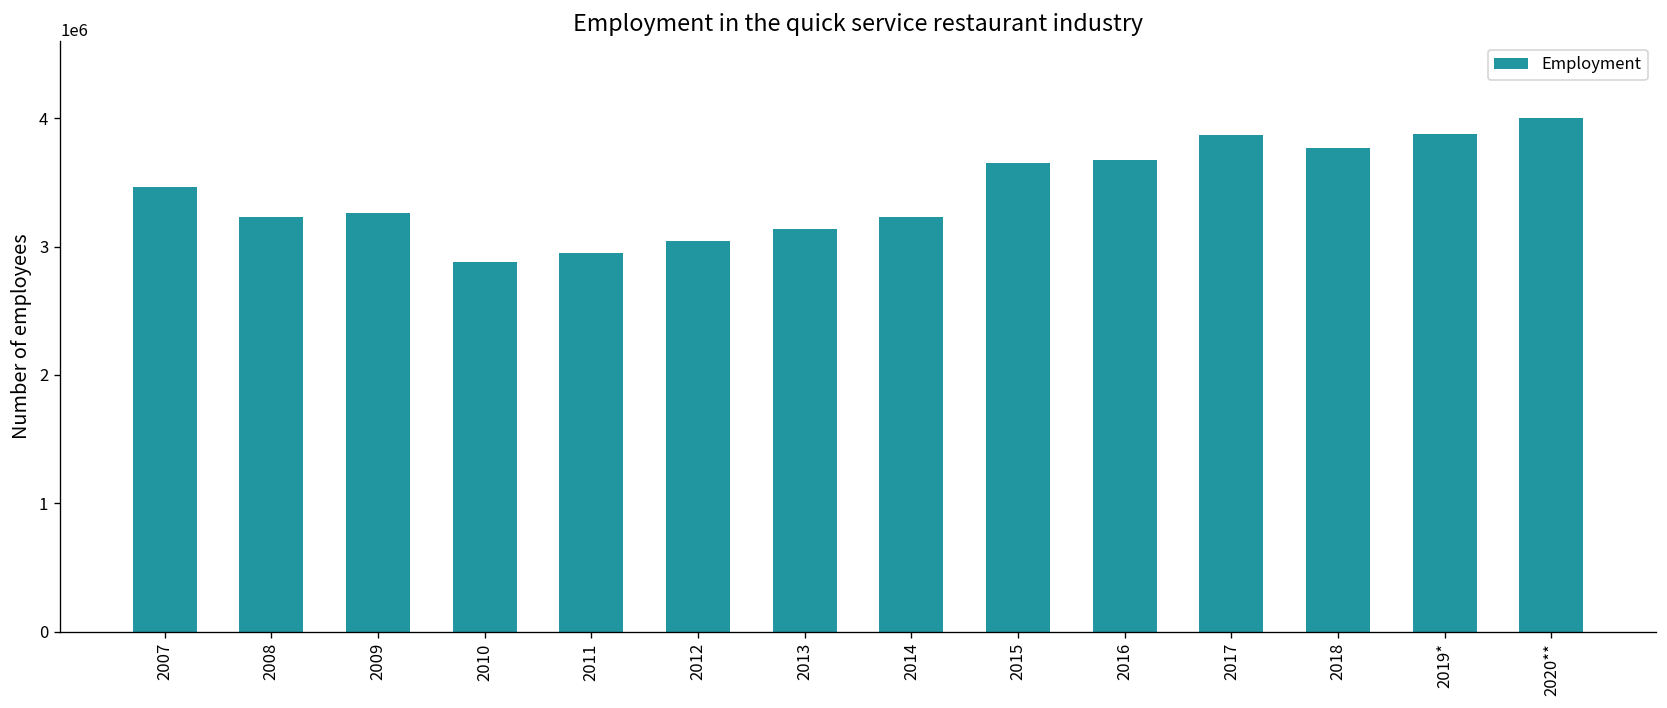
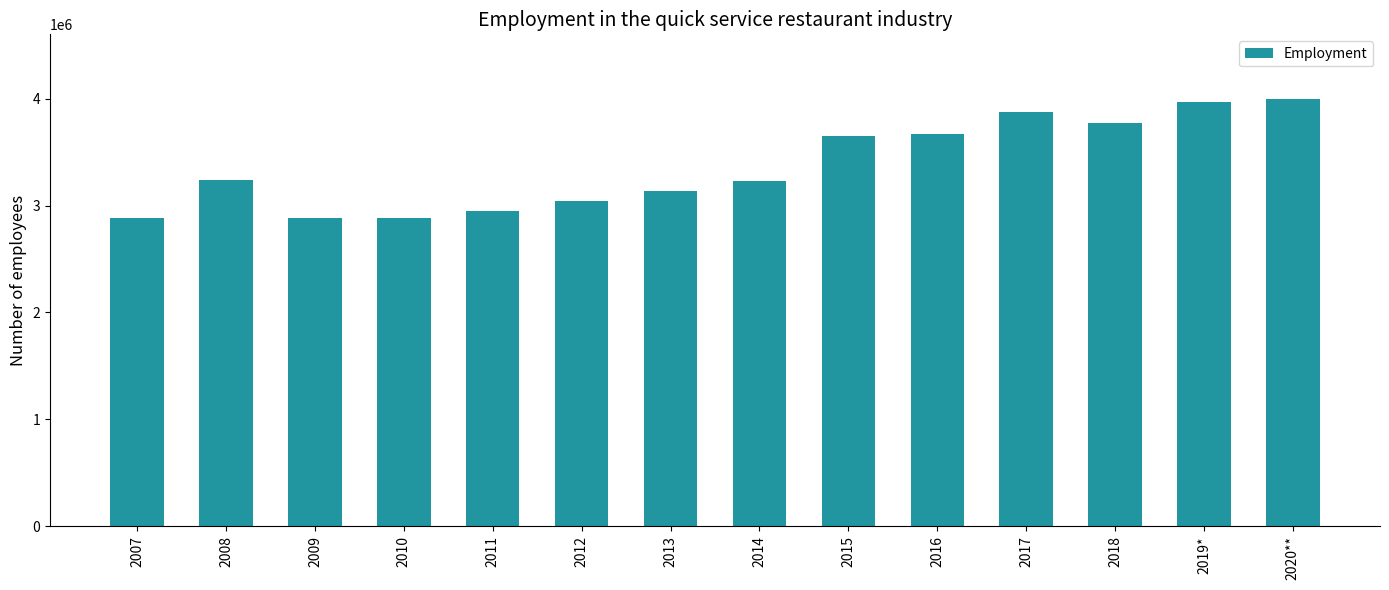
  {
-   "2007": 3470000,
+   "2007": 2890000,
    "2008": 3230000,
-   "2009": 3260000,
+   "2009": 2890000,
    "2010": 2880000,
    "2011": 2950000,
    "2012": 3050000,
    "2013": 3140000,
    "2014": 3230000,
    "2015": 3650000,
    "2016": 3670000,
    "2017": 3870000,
    "2018": 3770000,
-   "2019*": 3880000,
+   "2019*": 3970000,
    "2020**": 4000000
  }
